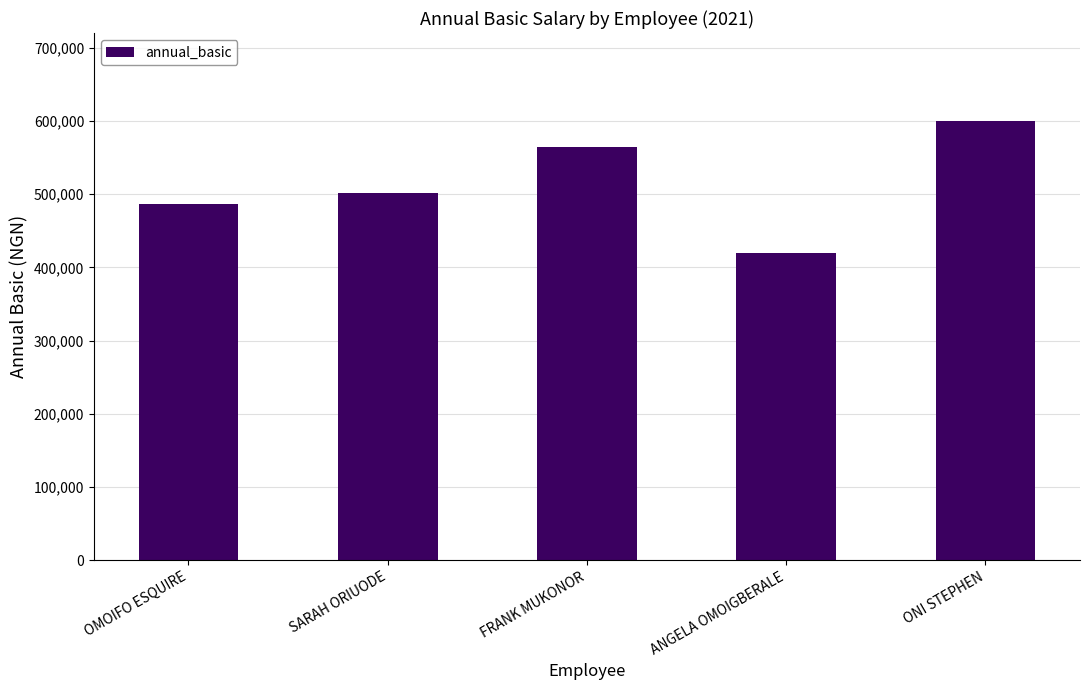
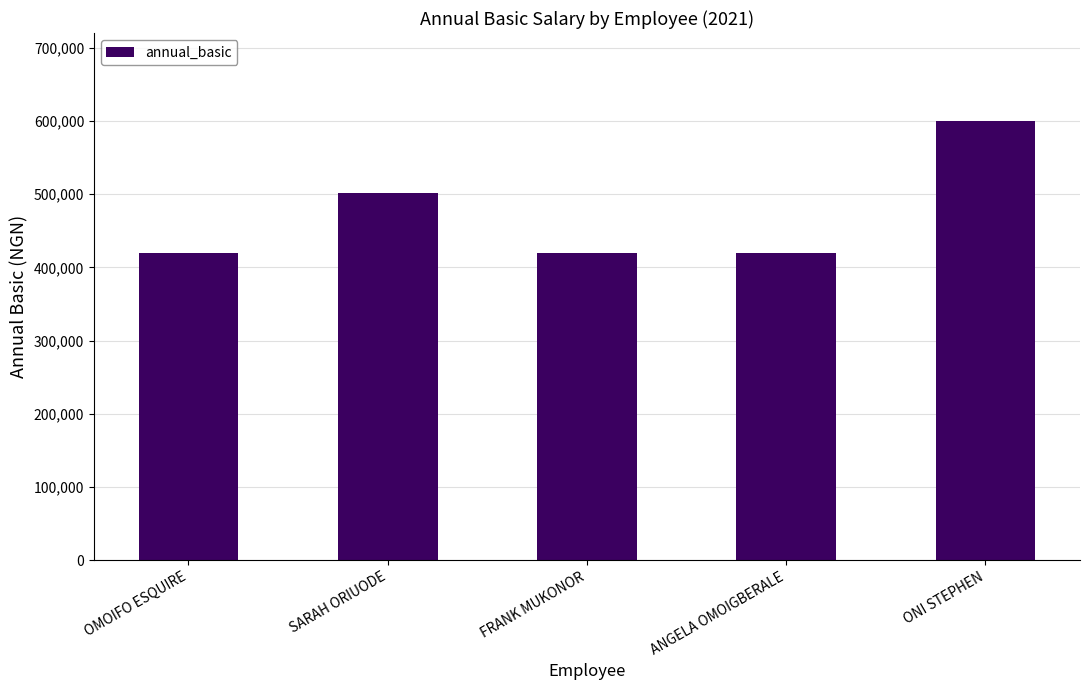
  {
-   "OMOIFO ESQUIRE": "490,000",
+   "OMOIFO ESQUIRE": "420,000",
    "SARAH ORIUODE": "500,000",
-   "FRANK MUKONOR": "560,000",
+   "FRANK MUKONOR": "420,000",
    "ANGELA OMOIGBERALE": "420,000",
    "ONI STEPHEN": "600,000"
  }
